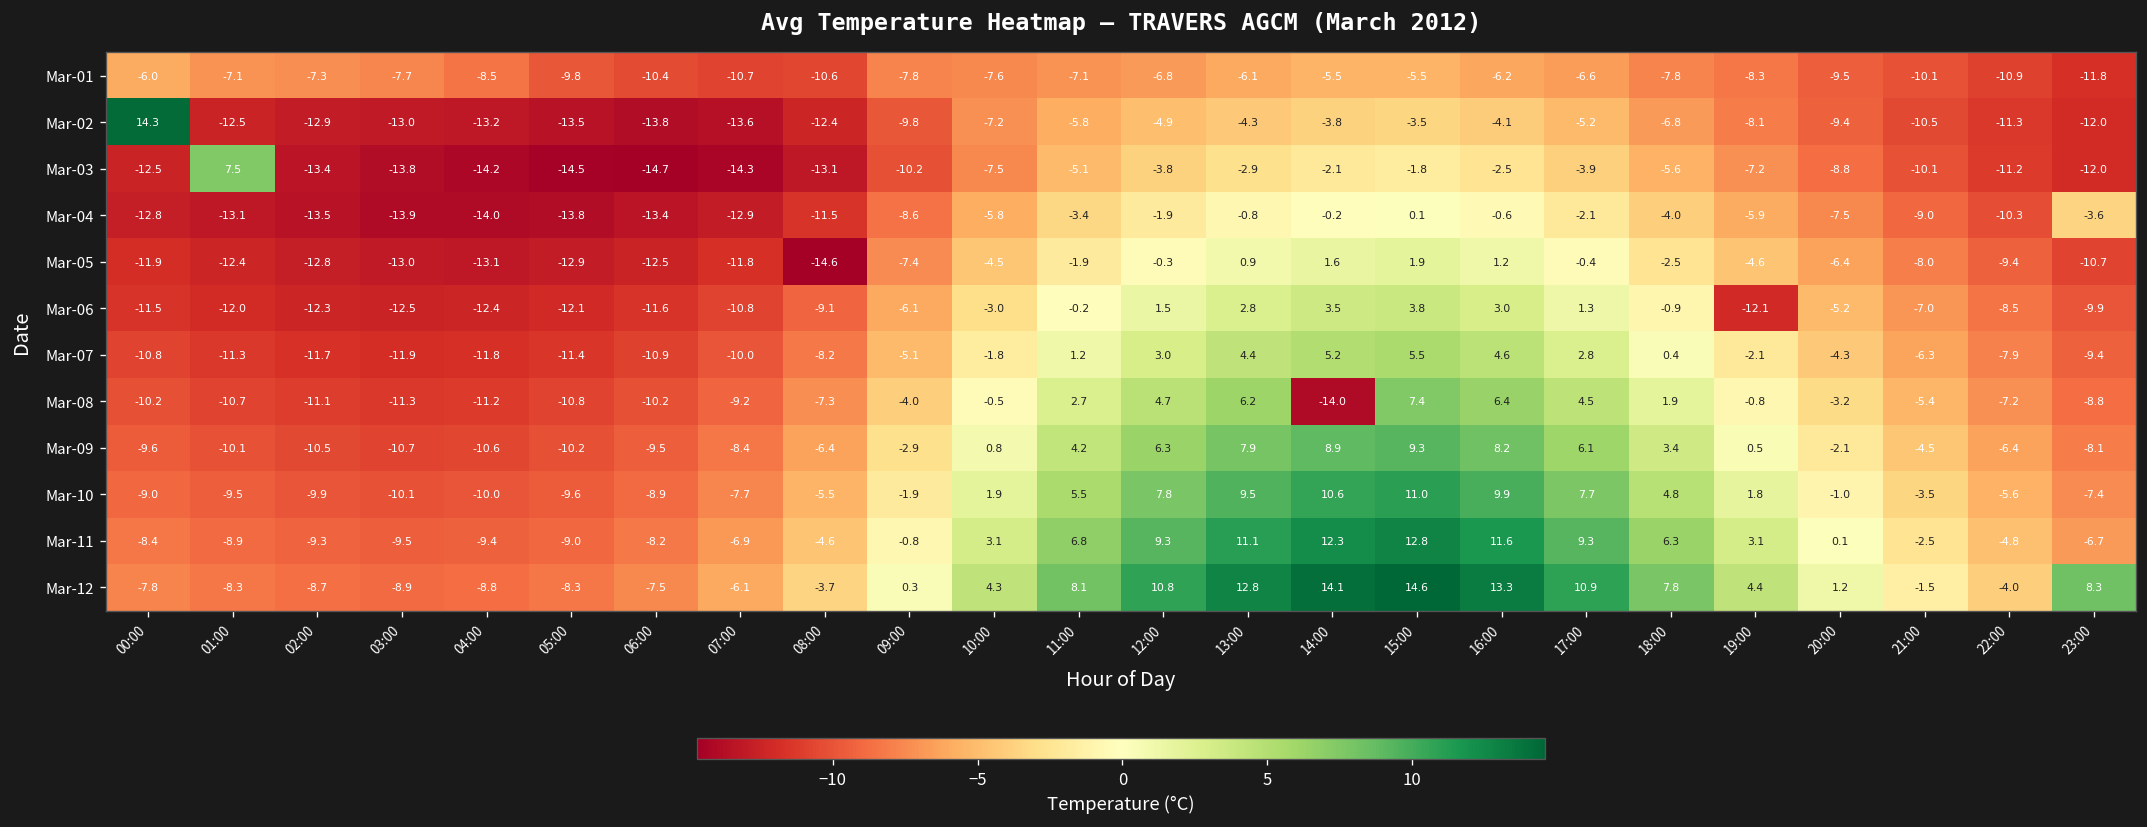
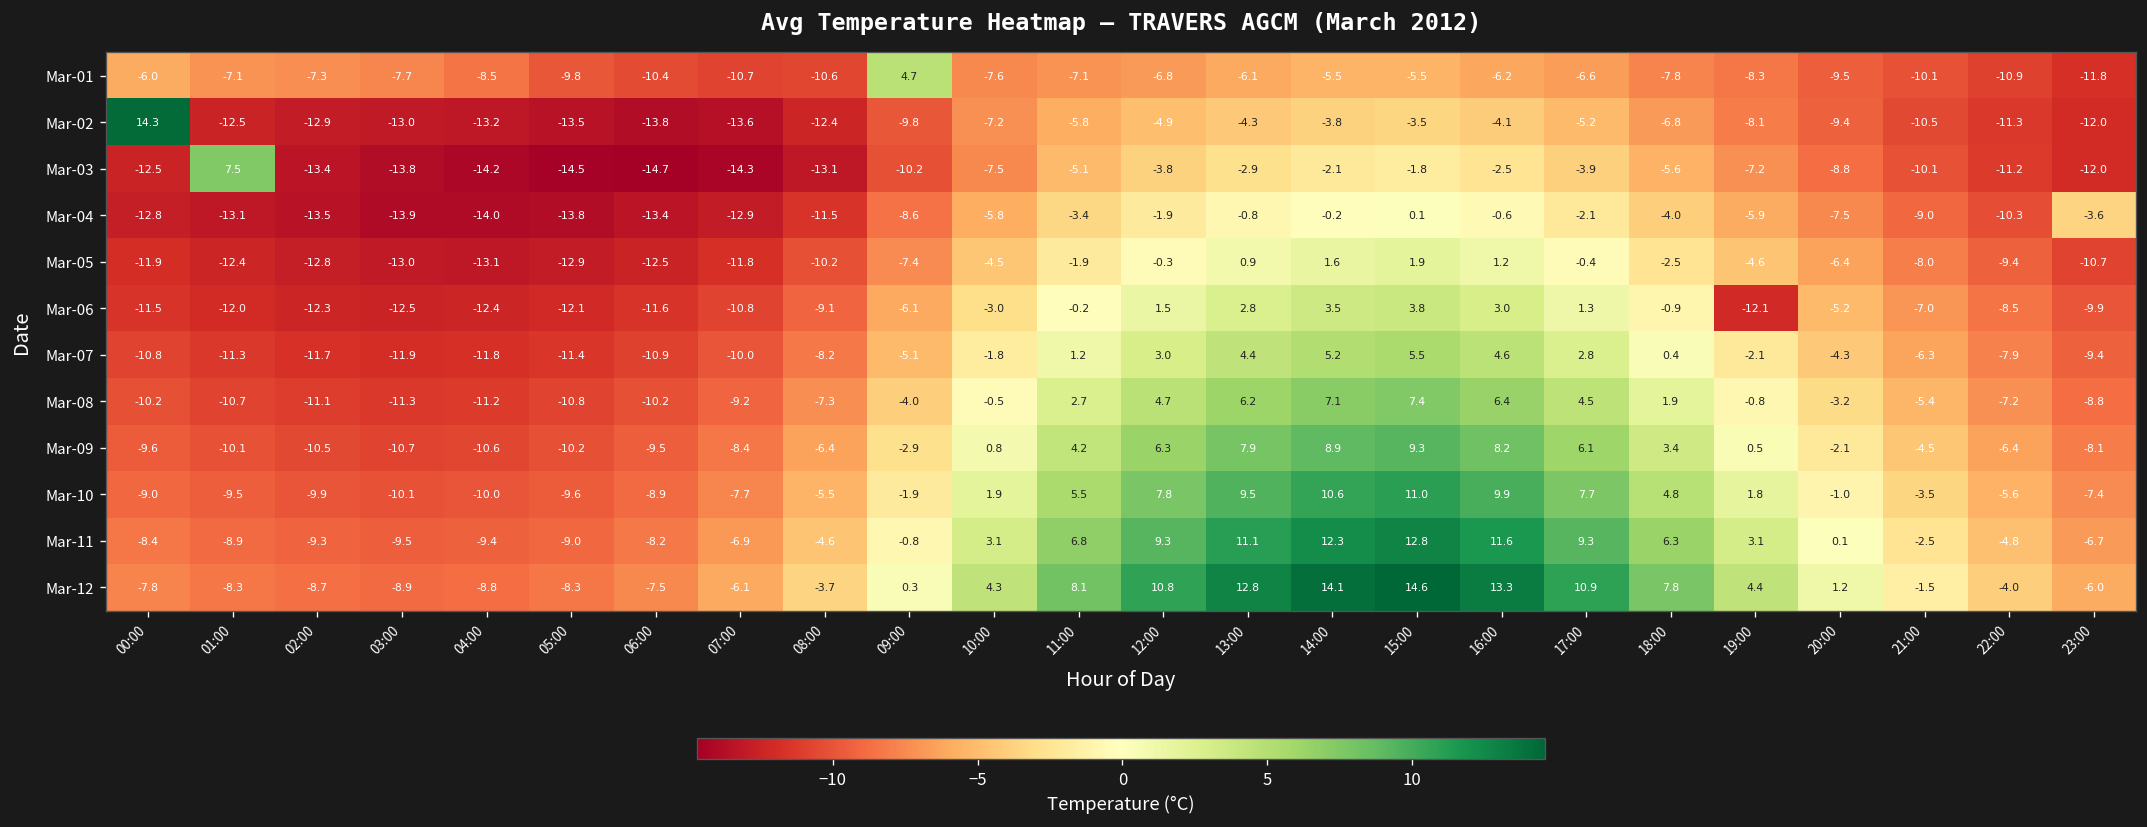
  {
    "Mar-01": {
      "00:00": -6.0,
      "01:00": -7.1,
      "02:00": -7.3,
      "03:00": -7.7,
      "04:00": -8.5,
      "05:00": -9.8,
      "06:00": -10.4,
      "07:00": -10.7,
      "08:00": -10.6,
-     "09:00": -7.8,
+     "09:00": 4.7,
      "10:00": -7.6,
      "11:00": -7.1,
      "12:00": -6.8,
      "13:00": -6.1,
      "14:00": -5.5,
      "15:00": -5.5,
      "16:00": -6.2,
      "17:00": -6.6,
      "18:00": -7.8,
      "19:00": -8.3,
      "20:00": -9.5,
      "21:00": -10.1,
      "22:00": -10.9,
      "23:00": -11.8
    },
    "Mar-05": {
      "00:00": -11.9,
      "01:00": -12.4,
      "02:00": -12.8,
      "03:00": -13.0,
      "04:00": -13.1,
      "05:00": -12.9,
      "06:00": -12.5,
      "07:00": -11.8,
-     "08:00": -14.6,
+     "08:00": -10.2,
      "09:00": -7.4,
      "10:00": -4.5,
      "11:00": -1.9,
      "12:00": -0.3,
      "13:00": 0.9,
      "14:00": 1.6,
      "15:00": 1.9,
      "16:00": 1.2,
      "17:00": -0.4,
      "18:00": -2.5,
      "19:00": -4.6,
      "20:00": -6.4,
      "21:00": -8.0,
      "22:00": -9.4,
      "23:00": -10.7
    },
    "Mar-08": {
      "00:00": -10.2,
      "01:00": -10.7,
      "02:00": -11.1,
      "03:00": -11.3,
      "04:00": -11.2,
      "05:00": -10.8,
      "06:00": -10.2,
      "07:00": -9.2,
      "08:00": -7.3,
      "09:00": -4.0,
      "10:00": -0.5,
      "11:00": 2.7,
      "12:00": 4.7,
      "13:00": 6.2,
-     "14:00": -14.0,
+     "14:00": 7.1,
      "15:00": 7.4,
      "16:00": 6.4,
      "17:00": 4.5,
      "18:00": 1.9,
      "19:00": -0.8,
      "20:00": -3.2,
      "21:00": -5.4,
      "22:00": -7.2,
      "23:00": -8.8
    },
    "Mar-12": {
      "00:00": -7.8,
      "01:00": -8.3,
      "02:00": -8.7,
      "03:00": -8.9,
      "04:00": -8.8,
      "05:00": -8.3,
      "06:00": -7.5,
      "07:00": -6.1,
      "08:00": -3.7,
      "09:00": 0.3,
      "10:00": 4.3,
      "11:00": 8.1,
      "12:00": 10.8,
      "13:00": 12.8,
      "14:00": 14.1,
      "15:00": 14.6,
      "16:00": 13.3,
      "17:00": 10.9,
      "18:00": 7.8,
      "19:00": 4.4,
      "20:00": 1.2,
      "21:00": -1.5,
      "22:00": -4.0,
-     "23:00": 8.3
+     "23:00": -6.0
    }
  }
